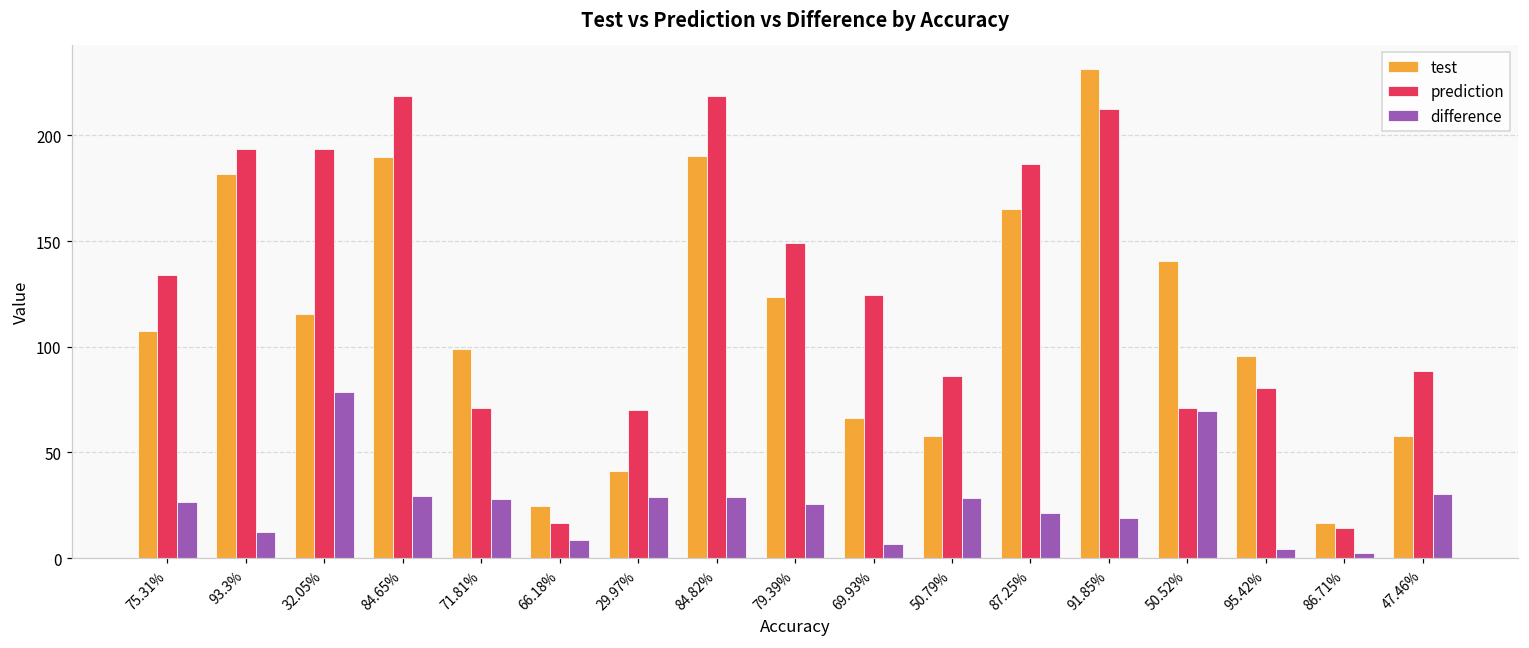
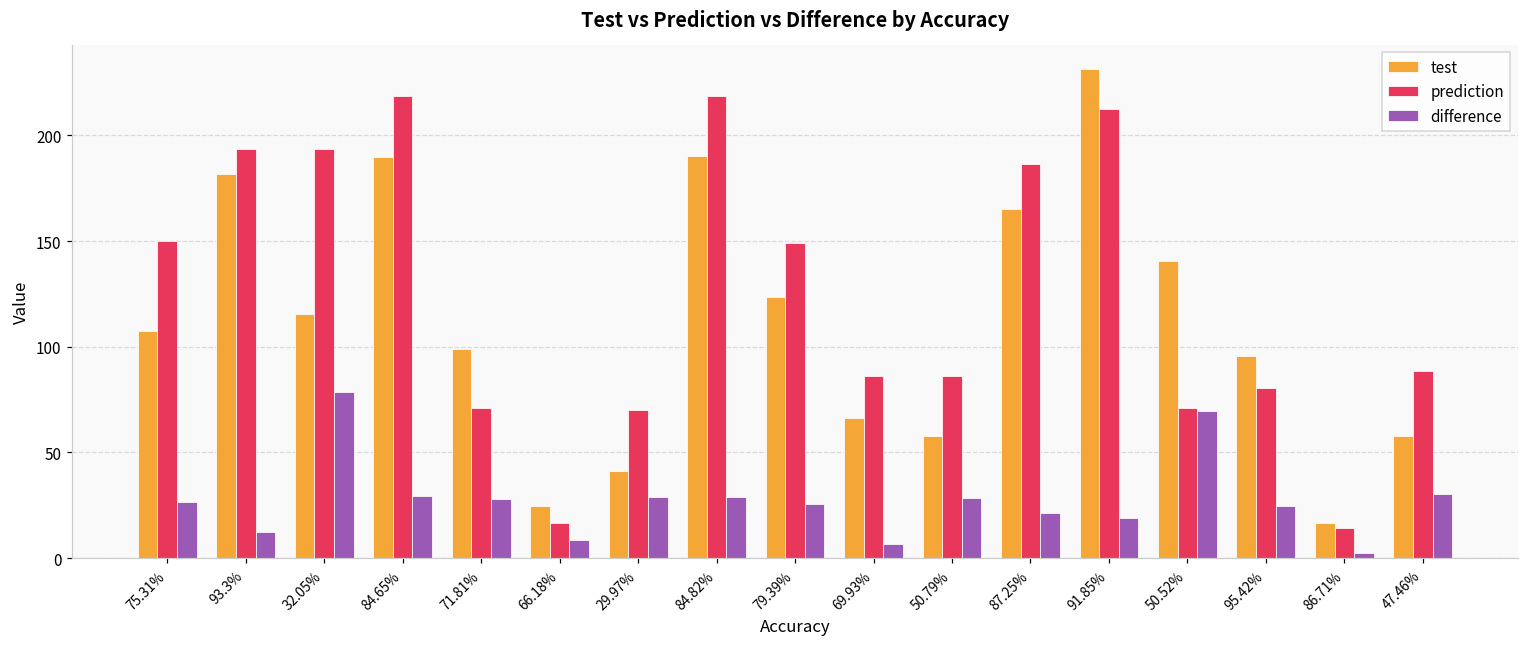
  {
    "test": {
      "75.31%": 107,
      "93.3%": 182,
      "32.05%": 115,
      "84.65%": 190,
      "71.81%": 99,
      "66.18%": 25,
      "29.97%": 41,
      "84.82%": 190,
      "79.39%": 124,
      "69.93%": 66,
      "50.79%": 58,
      "87.25%": 165,
      "91.85%": 231,
      "50.52%": 141,
      "95.42%": 96,
      "86.71%": 17,
      "47.46%": 58
    },
    "prediction": {
-     "75.31%": 134,
+     "75.31%": 150,
      "93.3%": 194,
      "32.05%": 194,
      "84.65%": 219,
      "71.81%": 71,
      "66.18%": 16,
      "29.97%": 70,
      "84.82%": 219,
      "79.39%": 149,
-     "69.93%": 125,
+     "69.93%": 86,
      "50.79%": 86,
      "87.25%": 186,
      "91.85%": 212,
      "50.52%": 71,
      "95.42%": 80,
      "86.71%": 14,
      "47.46%": 88
    },
    "difference": {
      "75.31%": 27,
      "93.3%": 12,
      "32.05%": 78,
      "84.65%": 29,
      "71.81%": 28,
      "66.18%": 8,
      "29.97%": 29,
      "84.82%": 29,
      "79.39%": 26,
      "69.93%": 7,
      "50.79%": 28,
      "87.25%": 21,
      "91.85%": 19,
      "50.52%": 70,
-     "95.42%": 4,
+     "95.42%": 25,
      "86.71%": 2,
      "47.46%": 30
    }
  }
